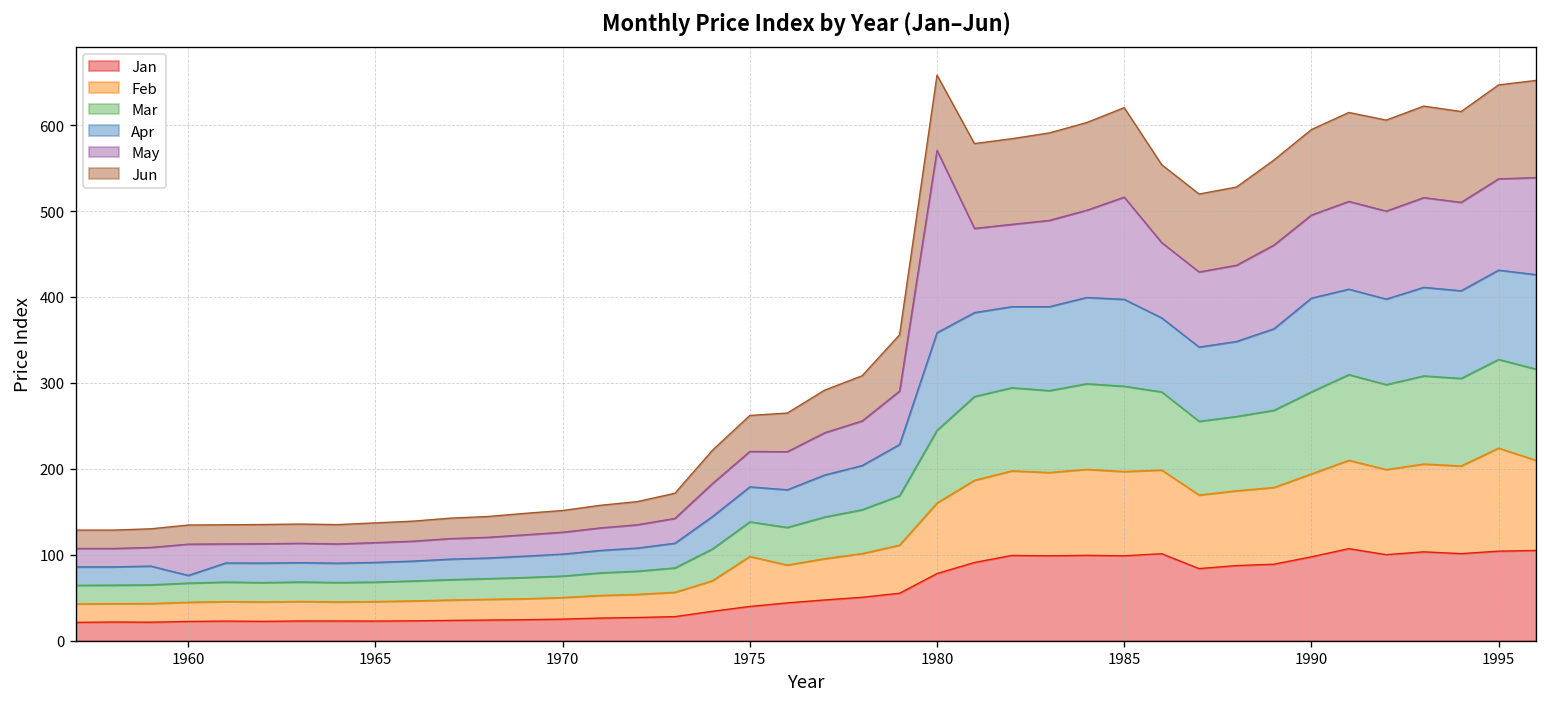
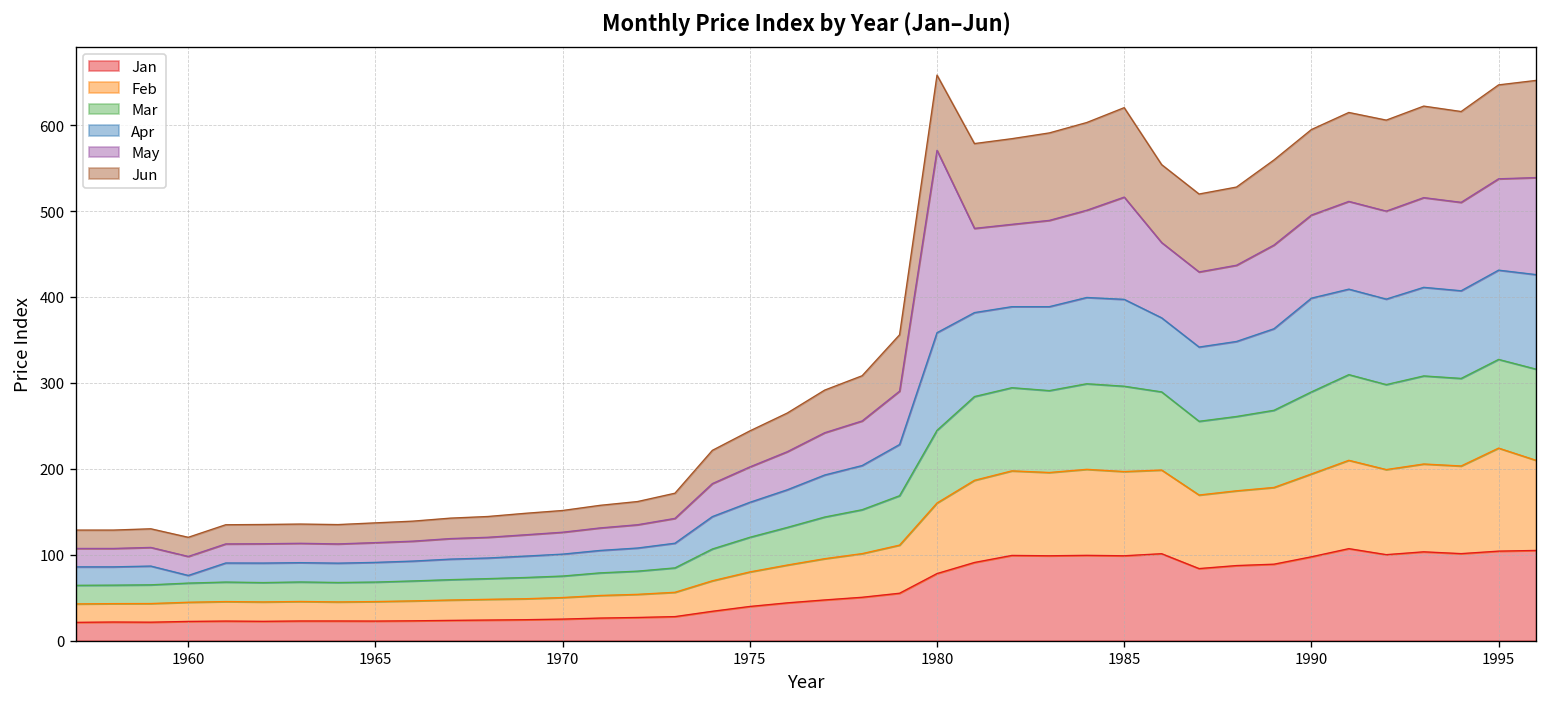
  {
    "Feb": {
      "1960": 20,
      "1965": 20,
      "1970": 30,
-     "1975": 60,
+     "1975": 40,
      "1980": 80,
      "1985": 100,
      "1990": 100,
      "1995": 120
    },
    "Mar": {
      "1960": 20,
      "1965": 20,
      "1970": 30,
      "1975": 40,
      "1980": 80,
      "1985": 100,
      "1990": 100,
      "1995": 100
    },
    "Apr": {
      "1960": 10,
      "1965": 20,
      "1970": 30,
      "1975": 40,
      "1980": 110,
      "1985": 100,
      "1990": 110,
      "1995": 100
    },
    "May": {
-     "1960": 40,
+     "1960": 20,
      "1965": 20,
      "1970": 30,
      "1975": 40,
      "1980": 210,
      "1985": 120,
      "1990": 100,
      "1995": 110
    }
  }
